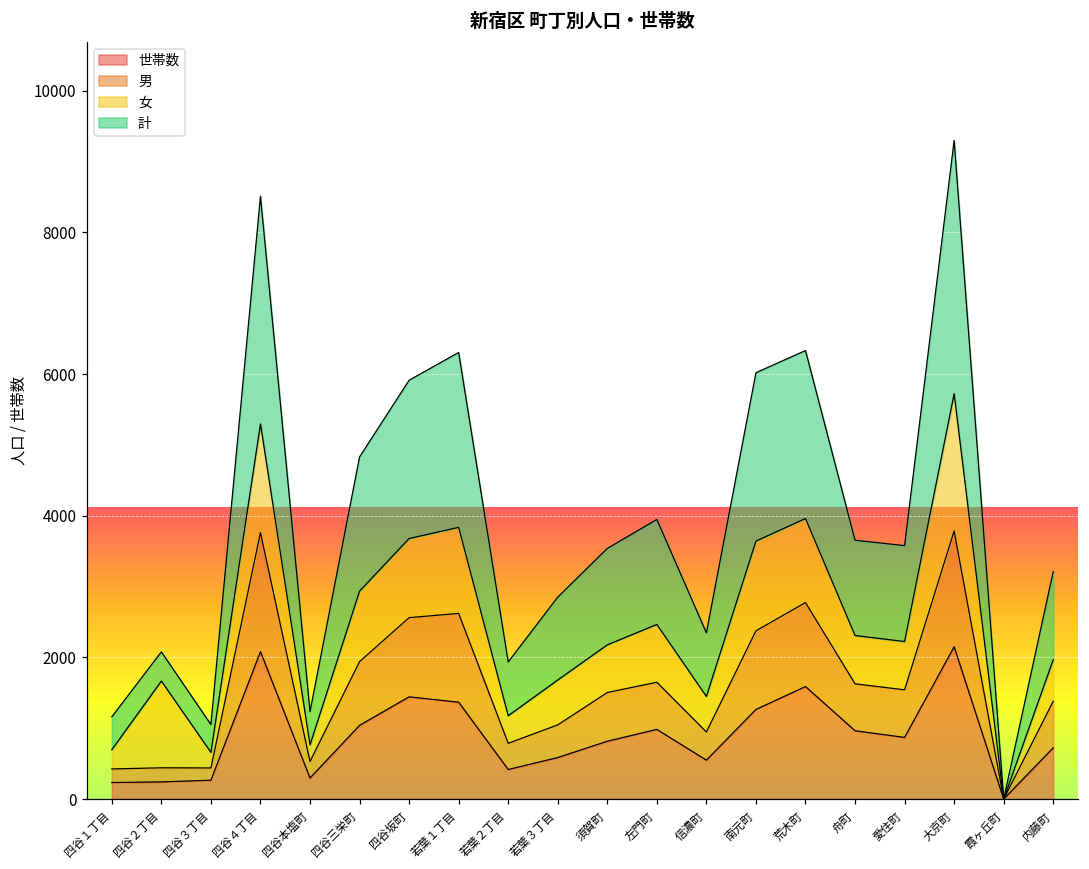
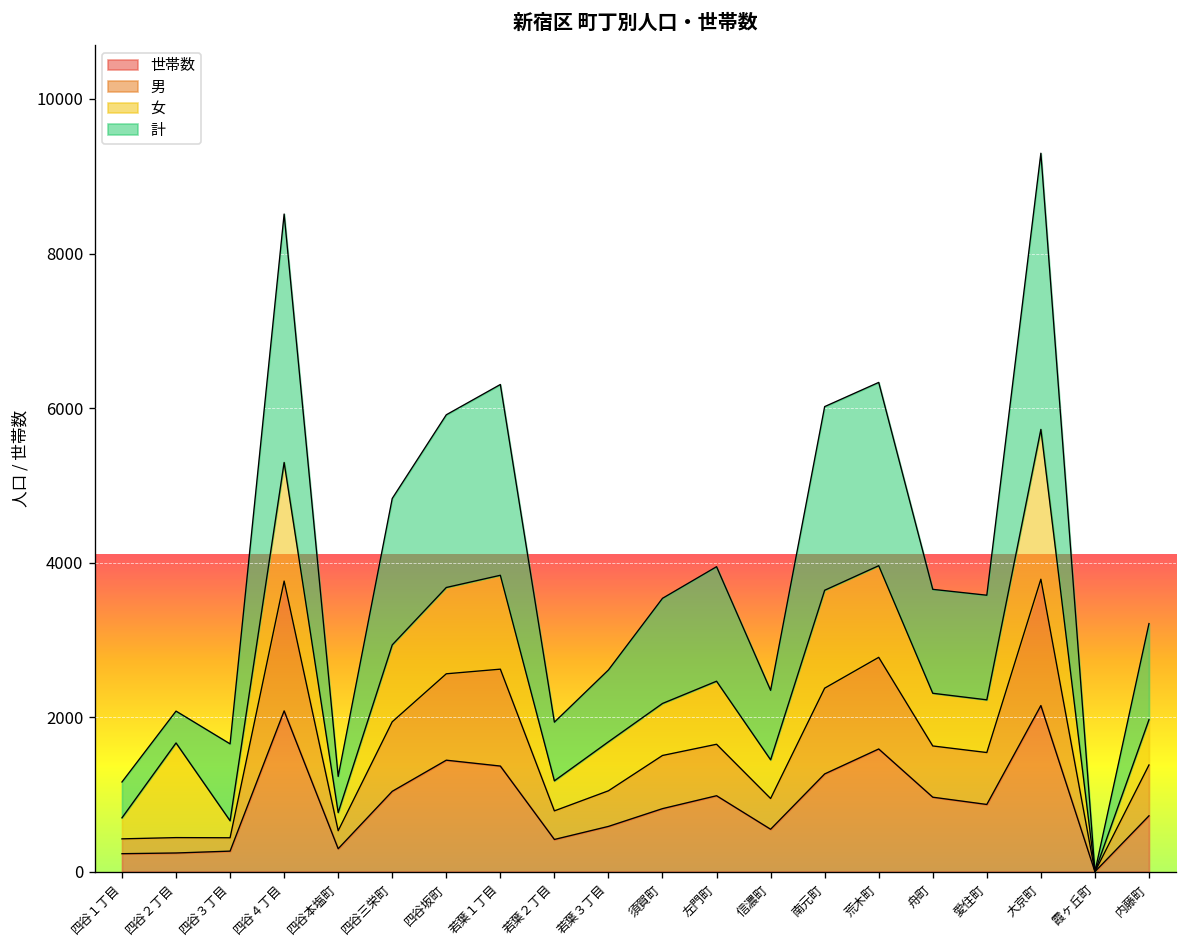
  {
    "女": {
      "四谷１丁目": 300,
      "四谷２丁目": 1200,
      "四谷３丁目": 200,
      "四谷４丁目": 1500,
      "四谷本塩町": 200,
      "四谷三栄町": 1000,
      "四谷坂町": 1100,
      "若葉１丁目": 1200,
      "若葉２丁目": 400,
      "若葉３丁目": 600,
      "須賀町": 700,
      "左門町": 800,
      "信濃町": 500,
      "南元町": 1300,
      "荒木町": 1200,
      "舟町": 700,
      "愛住町": 700,
      "大京町": 1900,
      "内藤町": 600
    },
    "計": {
      "四谷１丁目": 500,
      "四谷２丁目": 400,
-     "四谷３丁目": 400,
+     "四谷３丁目": 1000,
      "四谷４丁目": 3200,
      "四谷本塩町": 500,
      "四谷三栄町": 1900,
      "四谷坂町": 2200,
      "若葉１丁目": 2500,
      "若葉２丁目": 800,
-     "若葉３丁目": 1200,
+     "若葉３丁目": 900,
      "須賀町": 1400,
      "左門町": 1500,
      "信濃町": 900,
      "南元町": 2400,
      "荒木町": 2400,
      "舟町": 1300,
      "愛住町": 1400,
      "大京町": 3600,
      "内藤町": 1200
    }
  }
